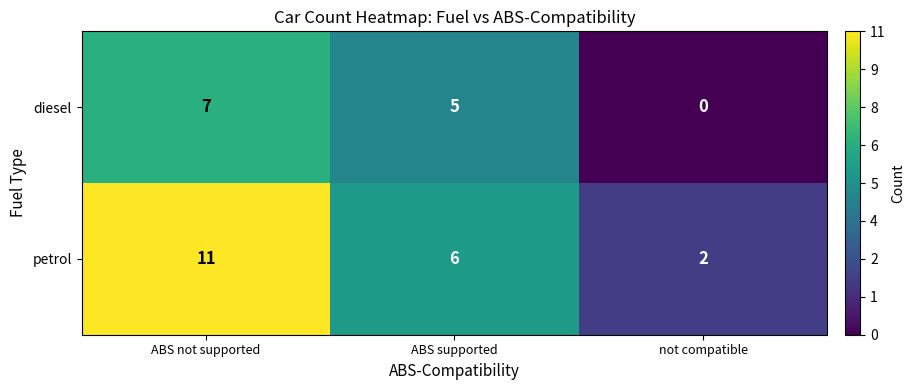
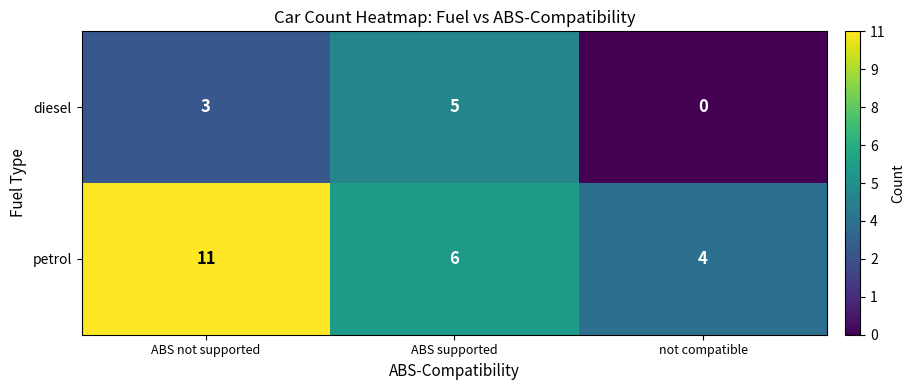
  {
    "diesel": {
-     "ABS not supported": 7,
+     "ABS not supported": 3,
      "ABS supported": 5,
      "not compatible": 0
    },
    "petrol": {
      "ABS not supported": 11,
      "ABS supported": 6,
-     "not compatible": 2
+     "not compatible": 4
    }
  }
